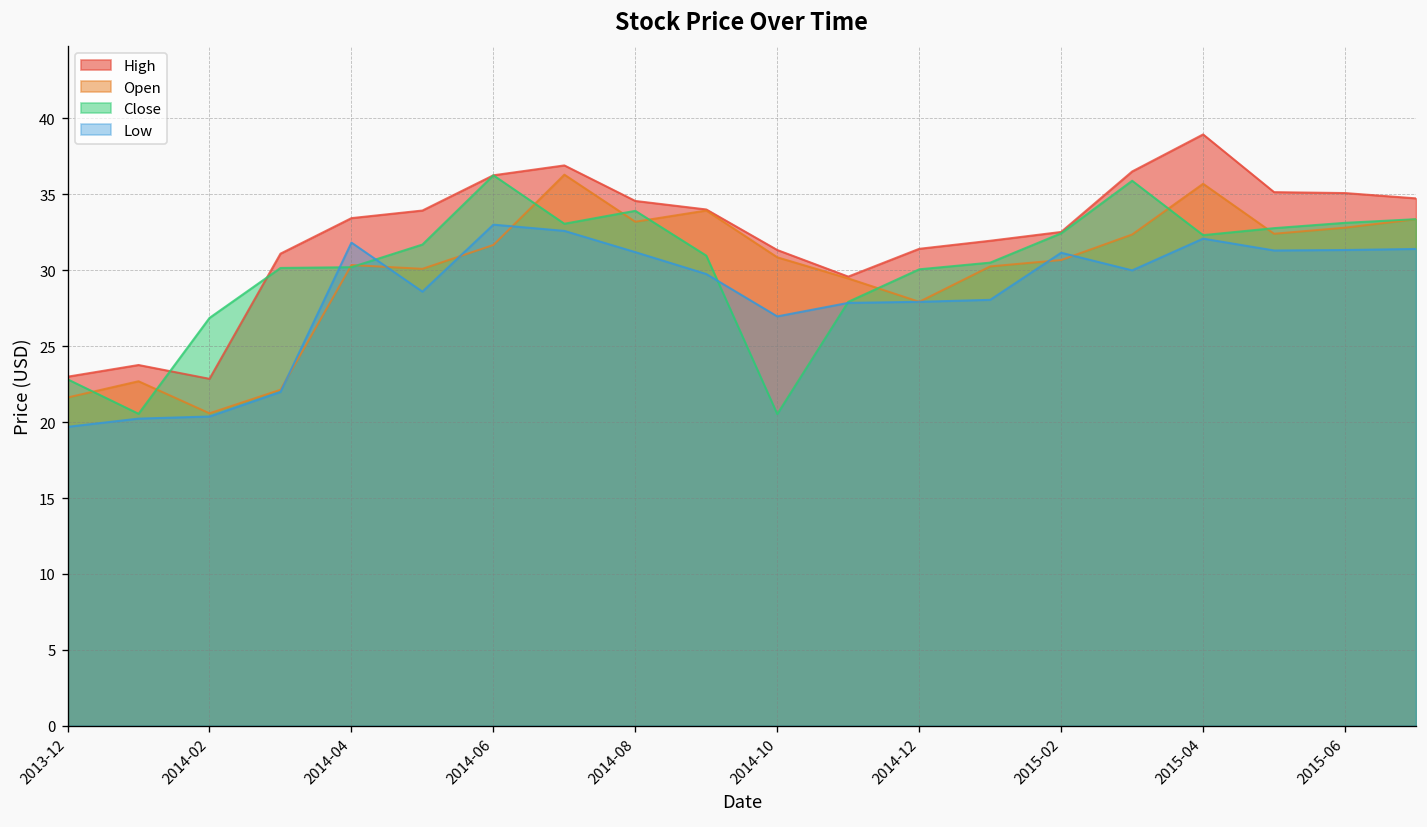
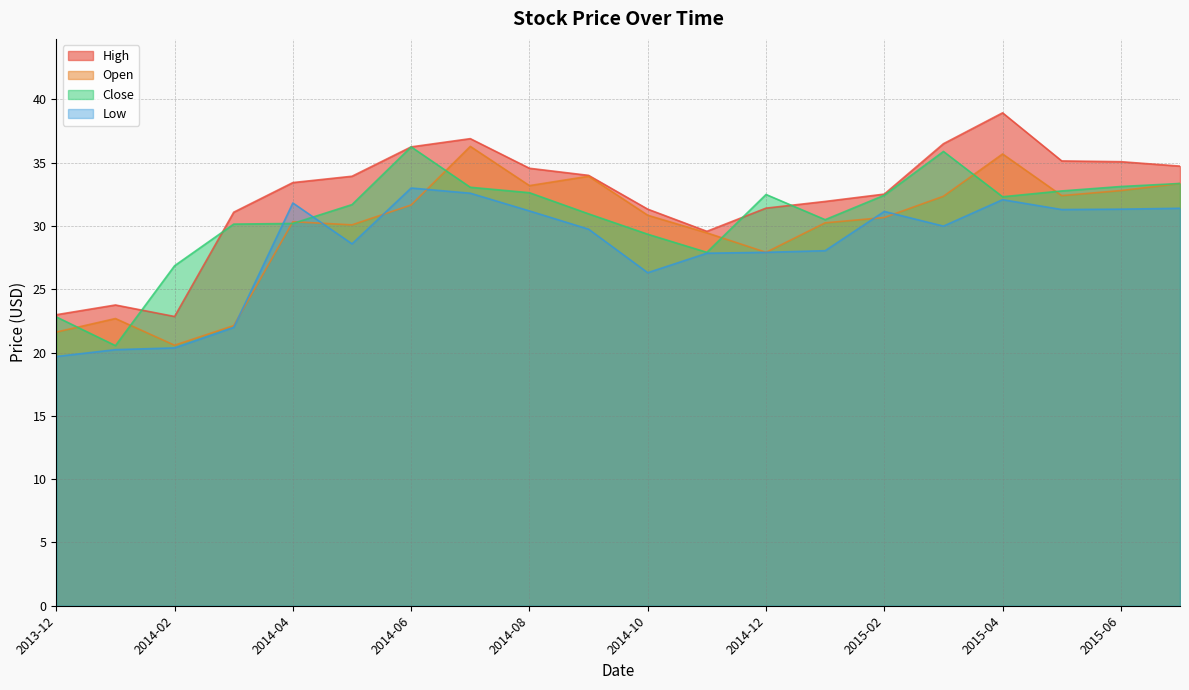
  {
    "Close": {
      "2014-02": 26.9,
-     "2014-08": 33.9,
-     "2014-10": 20.5,
-     "2014-12": 30.1,
+     "2014-08": 32.6,
+     "2014-10": 29.4,
+     "2014-12": 32.5,
      "2015-04": 32.3,
      "2015-06": 33.1
    },
    "Low": {
      "2013-12": 19.7,
      "2014-02": 20.4,
      "2014-04": 31.8,
      "2014-06": 33.0,
      "2014-08": 31.2,
-     "2014-10": 27.0,
+     "2014-10": 26.3,
      "2015-02": 31.2,
      "2015-04": 32.1,
      "2015-06": 31.3
    }
  }
